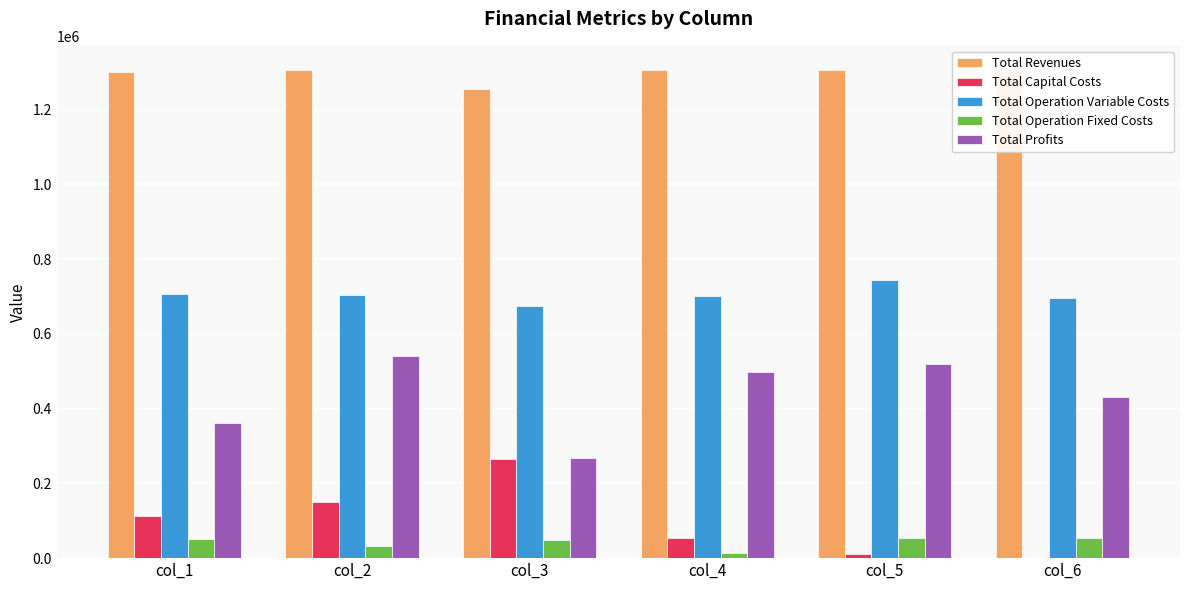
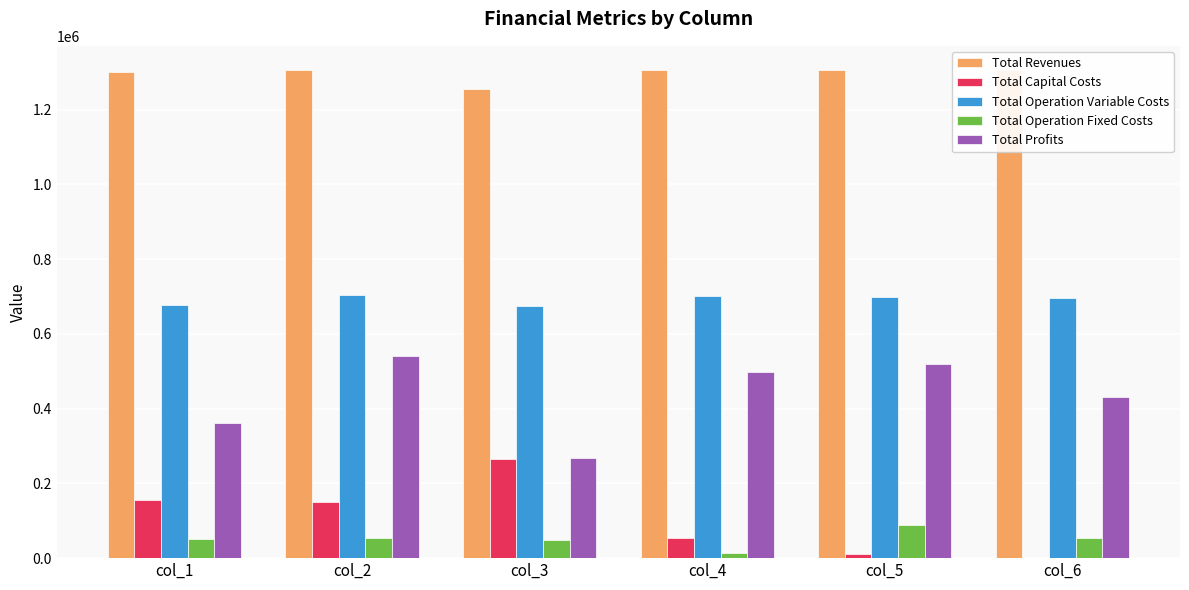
  {
    "Total Revenues": {
      "col_1": 1300000,
      "col_2": 1310000,
      "col_3": 1260000,
      "col_4": 1310000,
      "col_5": 1310000
    },
    "Total Capital Costs": {
-     "col_1": 110000,
+     "col_1": 160000,
      "col_2": 150000,
      "col_3": 270000,
      "col_4": 50000,
      "col_5": 10000,
      "col_6": 0
    },
    "Total Operation Variable Costs": {
-     "col_1": 710000,
+     "col_1": 680000,
      "col_2": 700000,
      "col_3": 670000,
      "col_4": 700000,
-     "col_5": 740000,
+     "col_5": 700000,
      "col_6": 700000
    },
    "Total Operation Fixed Costs": {
      "col_1": 50000,
-     "col_2": 30000,
+     "col_2": 50000,
      "col_3": 50000,
      "col_4": 10000,
-     "col_5": 50000,
+     "col_5": 90000,
      "col_6": 50000
    },
    "Total Profits": {
      "col_1": 360000,
      "col_2": 540000,
      "col_3": 270000,
      "col_4": 500000,
      "col_5": 520000,
      "col_6": 430000
    }
  }
